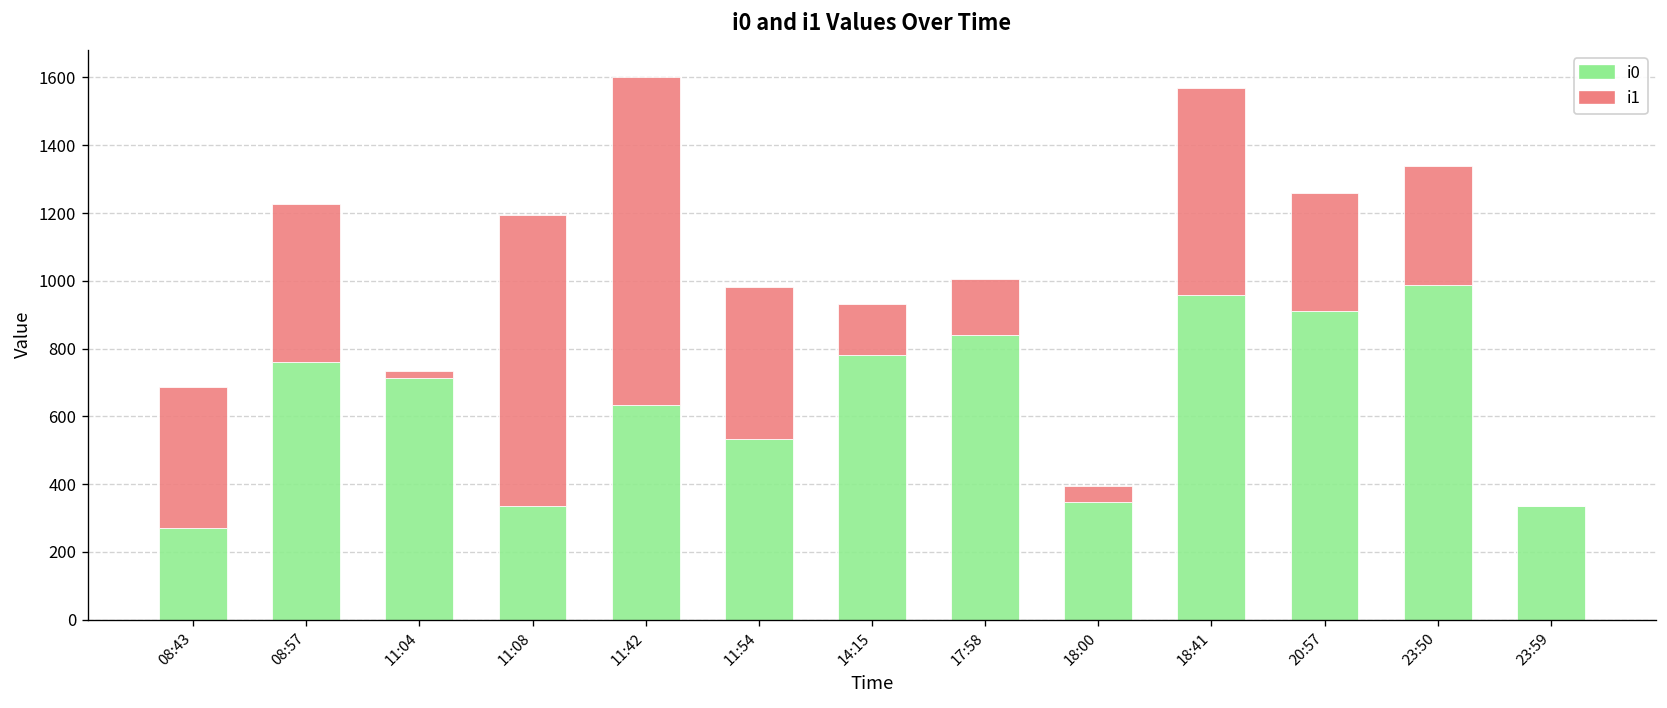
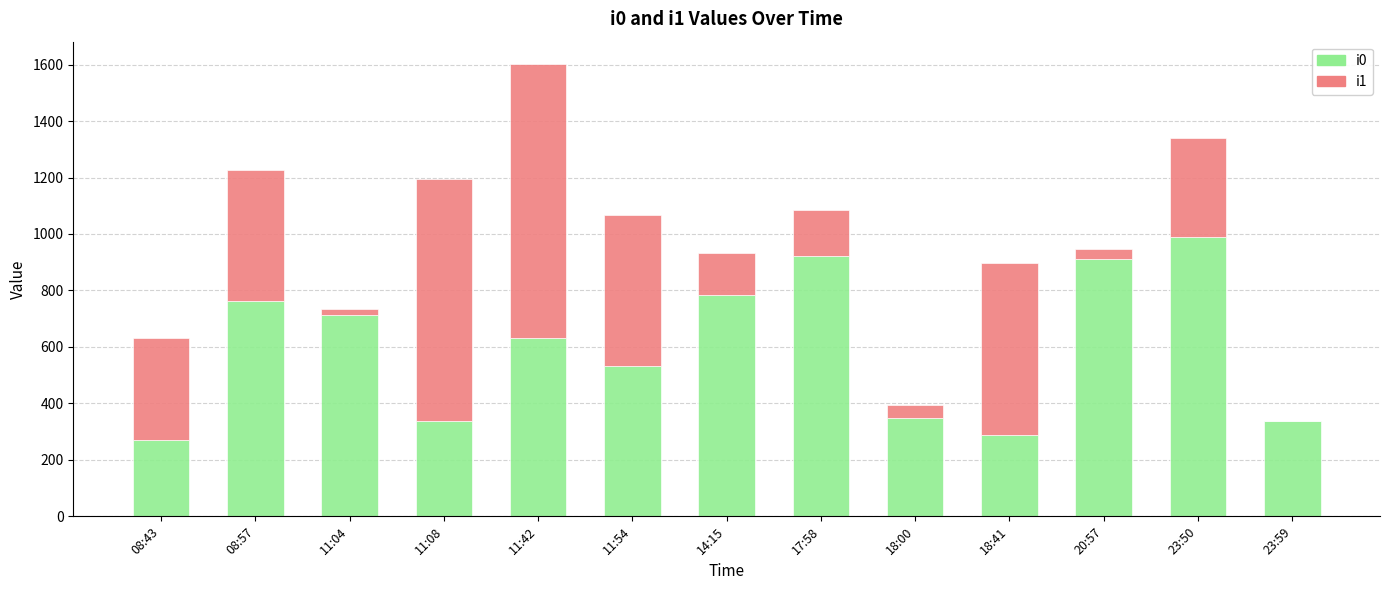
  {
    "i0": {
      "08:43": 270,
      "08:57": 760,
      "11:04": 710,
      "11:08": 340,
      "11:42": 630,
      "11:54": 530,
      "14:15": 780,
-     "17:58": 840,
+     "17:58": 920,
      "18:00": 350,
-     "18:41": 960,
+     "18:41": 290,
      "20:57": 910,
      "23:50": 990,
      "23:59": 340
    },
    "i1": {
-     "08:43": 420,
+     "08:43": 360,
      "08:57": 460,
      "11:04": 20,
      "11:08": 860,
      "11:42": 970,
-     "11:54": 450,
+     "11:54": 530,
      "14:15": 150,
      "17:58": 160,
      "18:00": 50,
      "18:41": 610,
-     "20:57": 350,
+     "20:57": 40,
      "23:50": 350,
      "23:59": 0
    }
  }
